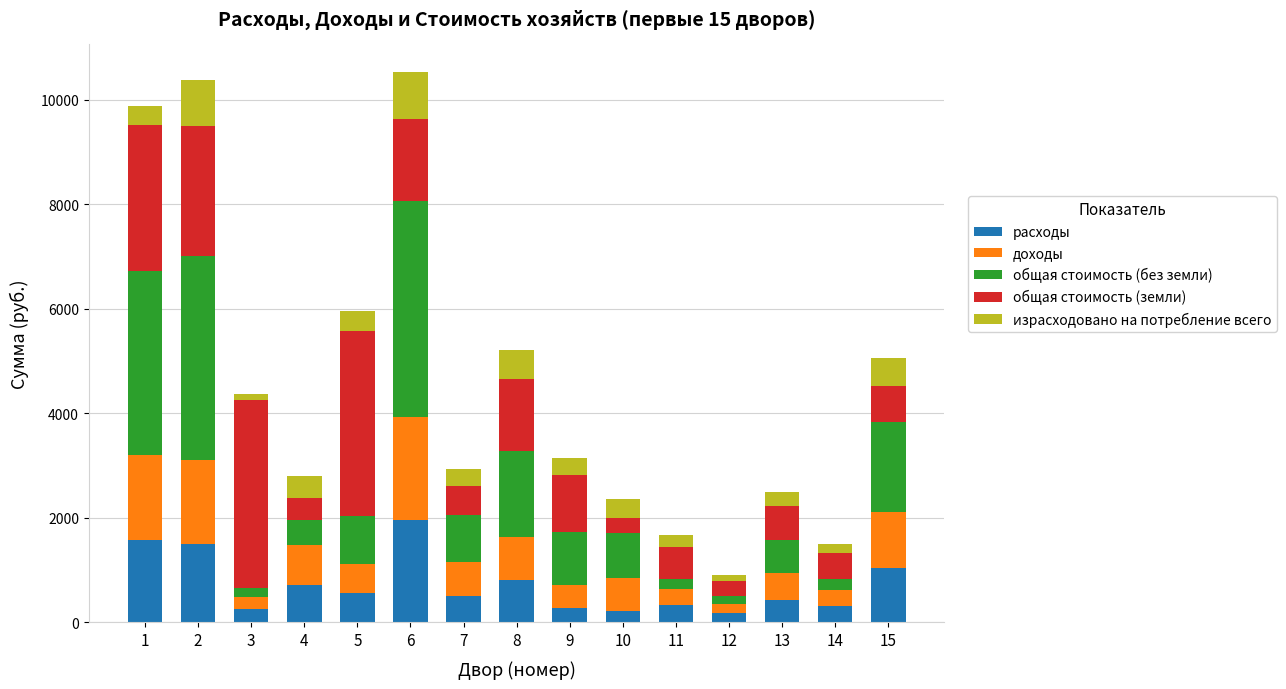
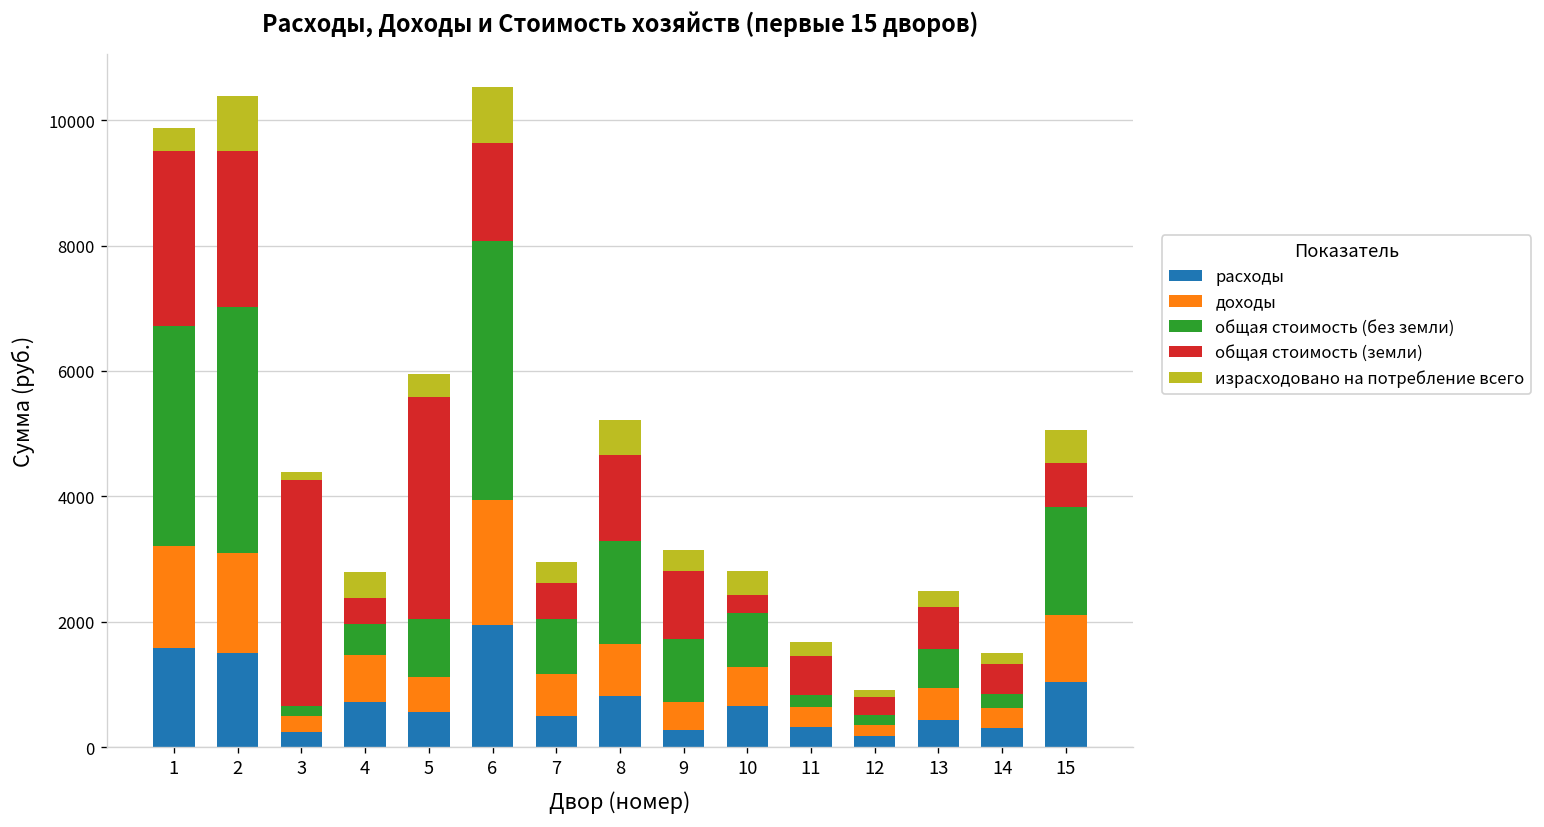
  {
    "расходы": {
      "1": 1600,
      "2": 1500,
      "3": 200,
      "4": 700,
      "5": 600,
      "6": 2000,
      "7": 500,
      "8": 800,
      "9": 300,
-     "10": 200,
+     "10": 700,
      "11": 300,
      "12": 200,
      "13": 400,
      "14": 300,
      "15": 1000
    },
    "доходы": {
      "1": 1600,
      "2": 1600,
      "3": 200,
      "4": 800,
      "5": 600,
      "6": 2000,
      "7": 700,
      "8": 800,
      "9": 400,
      "10": 600,
      "11": 300,
      "12": 200,
      "13": 500,
      "14": 300,
      "15": 1100
    },
    "общая стоимость (без земли)": {
      "1": 3500,
      "2": 3900,
      "3": 200,
      "4": 500,
      "5": 900,
      "6": 4100,
      "7": 900,
      "8": 1600,
      "9": 1000,
      "10": 900,
      "11": 200,
      "12": 200,
      "13": 600,
      "14": 200,
      "15": 1700
    },
    "общая стоимость (земли)": {
      "1": 2800,
      "2": 2500,
      "3": 3600,
      "4": 400,
      "5": 3500,
      "6": 1600,
      "7": 600,
      "8": 1400,
      "9": 1100,
      "10": 300,
      "11": 600,
      "12": 300,
      "13": 700,
      "14": 500,
      "15": 700
    },
    "израсходовано на потребление всего": {
      "1": 400,
      "2": 900,
      "3": 100,
      "4": 400,
      "5": 400,
      "6": 900,
      "7": 300,
      "8": 600,
      "9": 300,
      "10": 400,
      "11": 200,
      "12": 100,
      "13": 300,
      "14": 200,
      "15": 500
    }
  }
